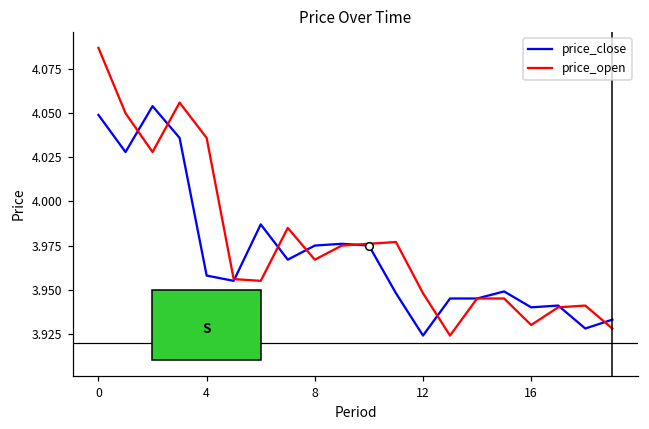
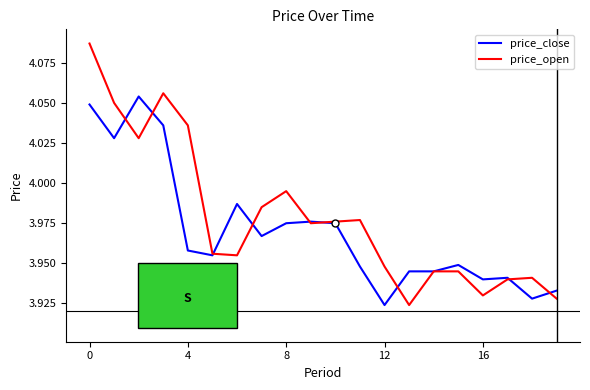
  {
    "price_close": {
      "0": 4.049,
      "4": 3.958,
      "8": 3.975,
      "12": 3.924,
      "16": 3.940
    },
    "price_open": {
      "0": 4.087,
      "4": 4.036,
-     "8": 3.967,
+     "8": 3.995,
      "12": 3.948,
      "16": 3.930
    }
  }
